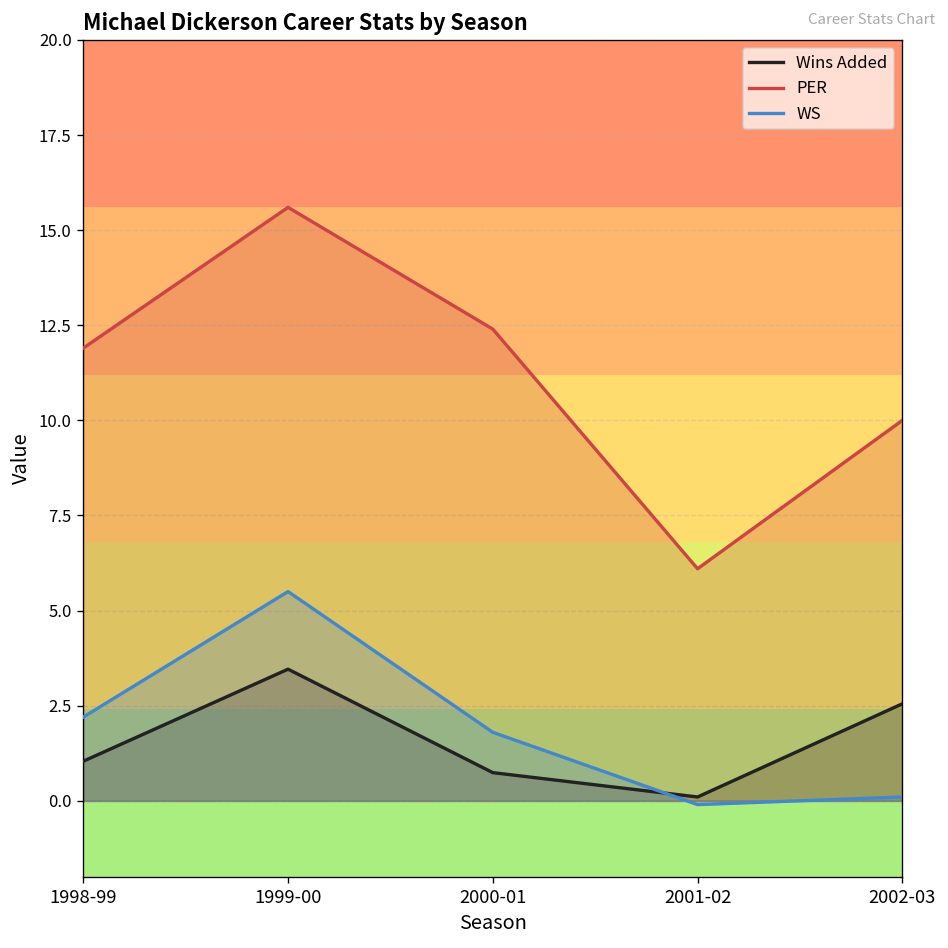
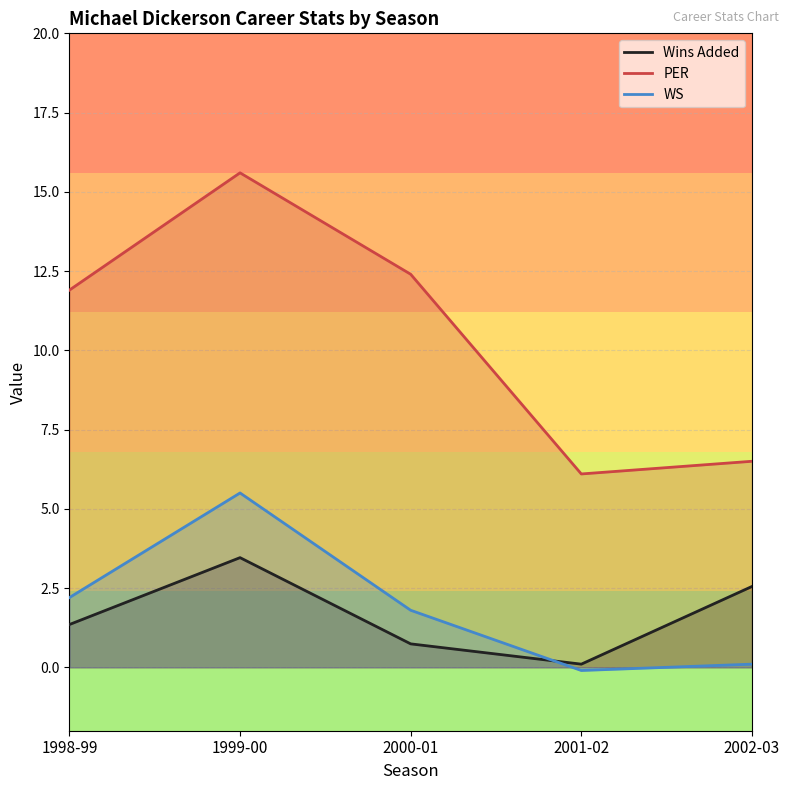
  {
    "Wins Added": {
-     "1998-99": 1.0,
+     "1998-99": 1.4,
      "1999-00": 3.5,
      "2000-01": 0.7,
      "2001-02": 0.1,
      "2002-03": 2.6
    },
    "PER": {
      "1998-99": 11.9,
      "1999-00": 15.6,
      "2000-01": 12.4,
      "2001-02": 6.1,
-     "2002-03": 10.0
+     "2002-03": 6.5
    }
  }
